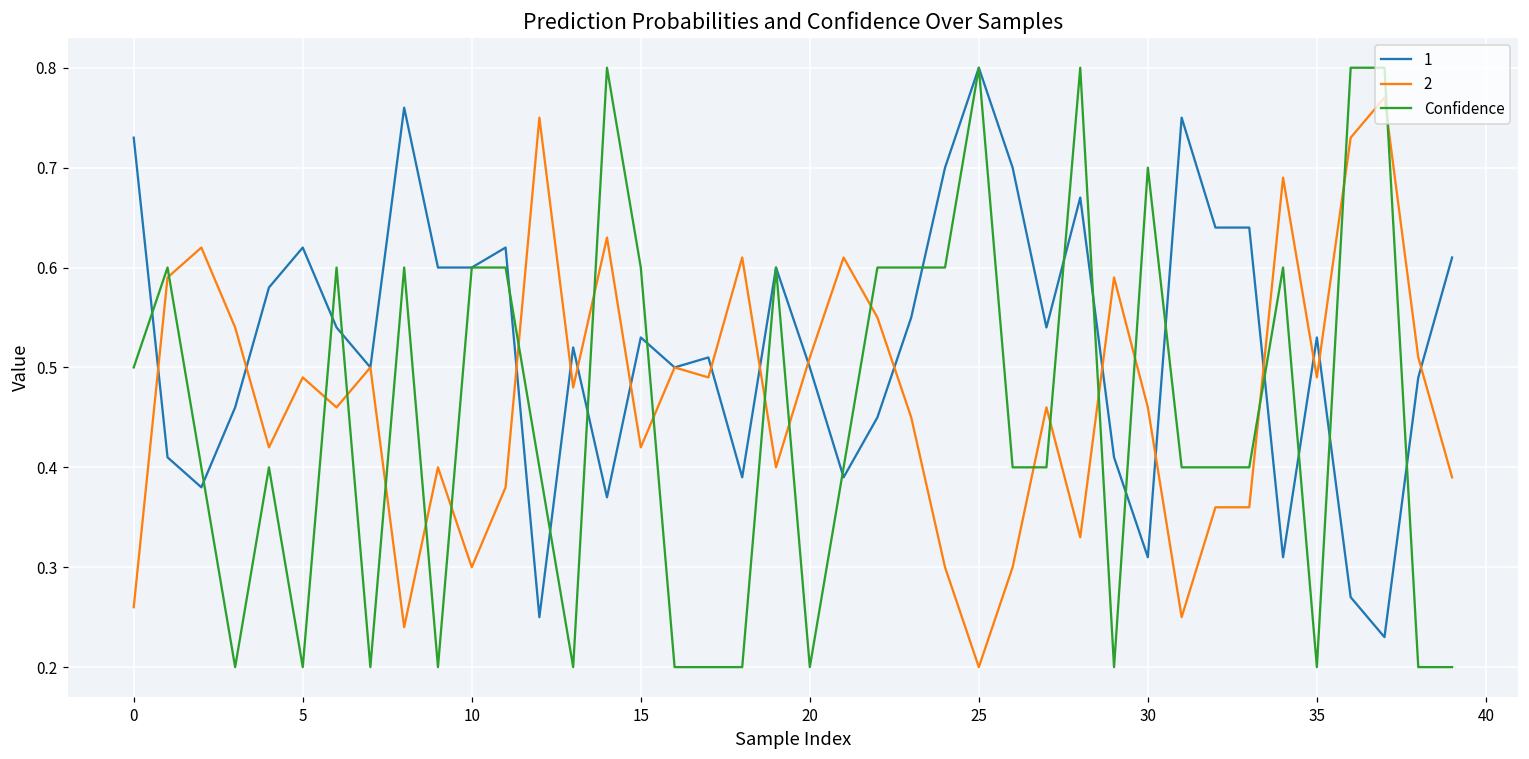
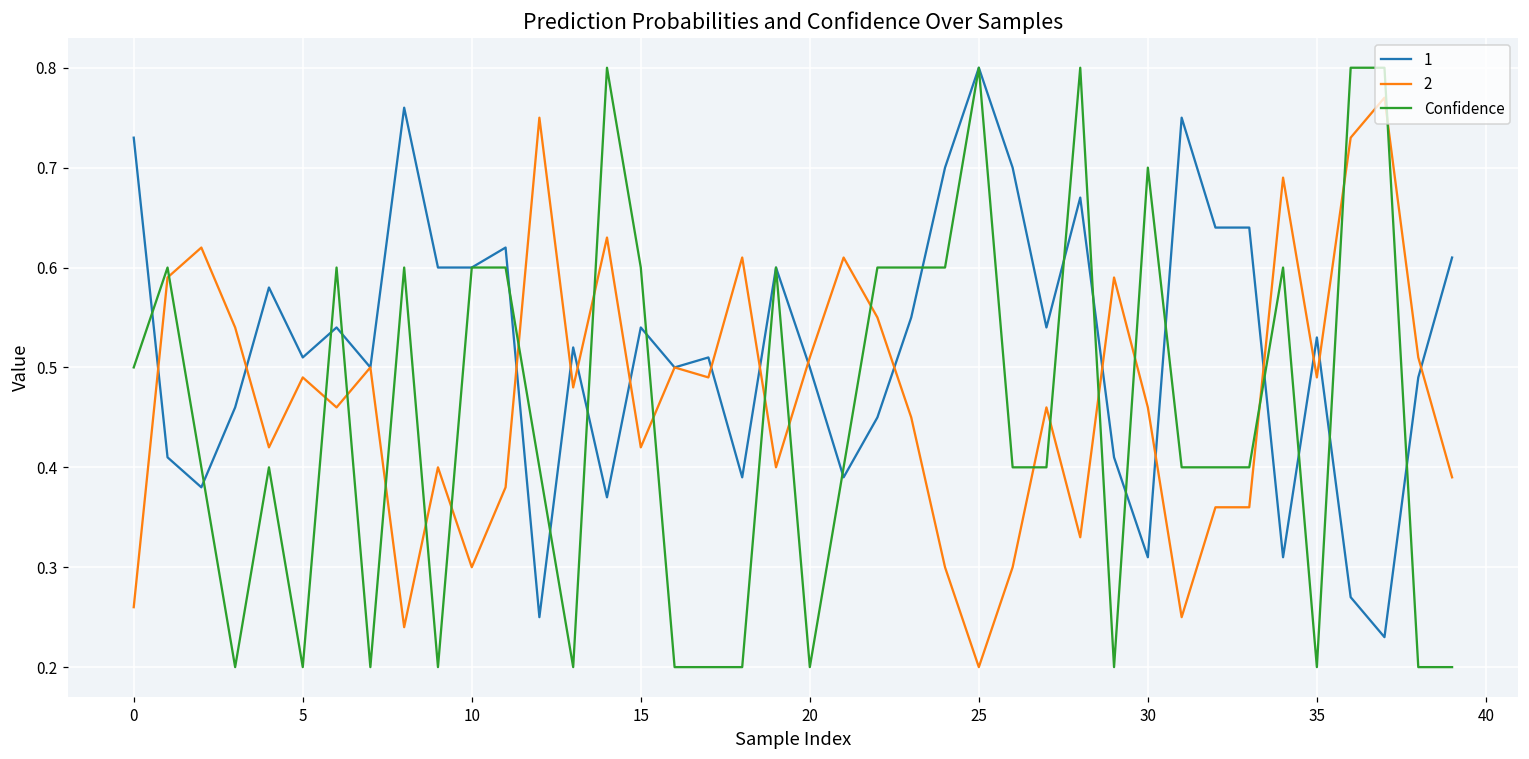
  {
    "1": {
      "0": 0.73,
-     "5": 0.62,
-     "15": 0.53,
+     "5": 0.51,
+     "15": 0.54,
      "20": 0.50,
      "30": 0.31,
      "35": 0.53
    },
    "2": {
      "0": 0.26,
      "5": 0.49,
      "10": 0.30,
      "15": 0.42,
      "20": 0.51,
      "25": 0.20,
      "30": 0.46,
      "35": 0.49
    },
    "Confidence": {
      "0": 0.50,
      "5": 0.20,
      "15": 0.60,
      "20": 0.20,
      "30": 0.70,
      "35": 0.20
    }
  }
